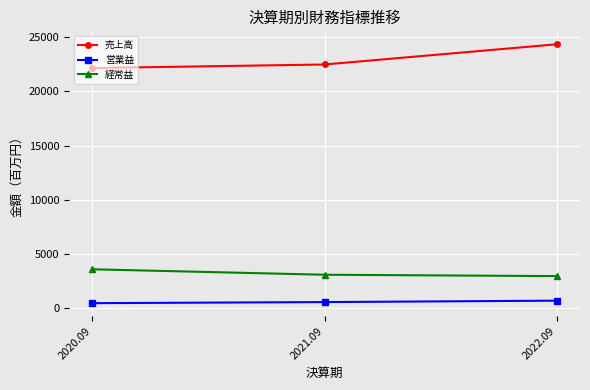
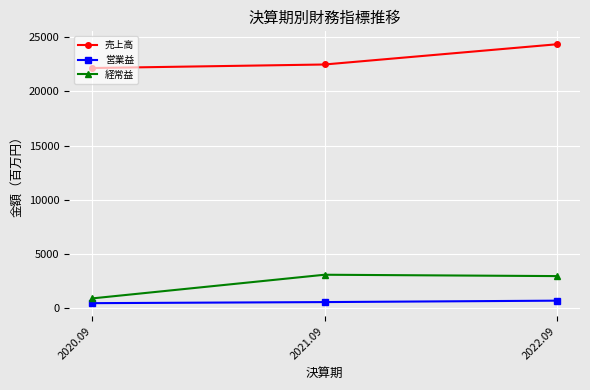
  {
    "売上高": {
      "2021.09": 22500,
      "2022.09": 24400
    },
    "営業益": {
      "2020.09": 500,
      "2021.09": 600,
      "2022.09": 700
    },
    "経常益": {
-     "2020.09": 3600,
+     "2020.09": 900,
      "2021.09": 3100,
      "2022.09": 3000
    }
  }
